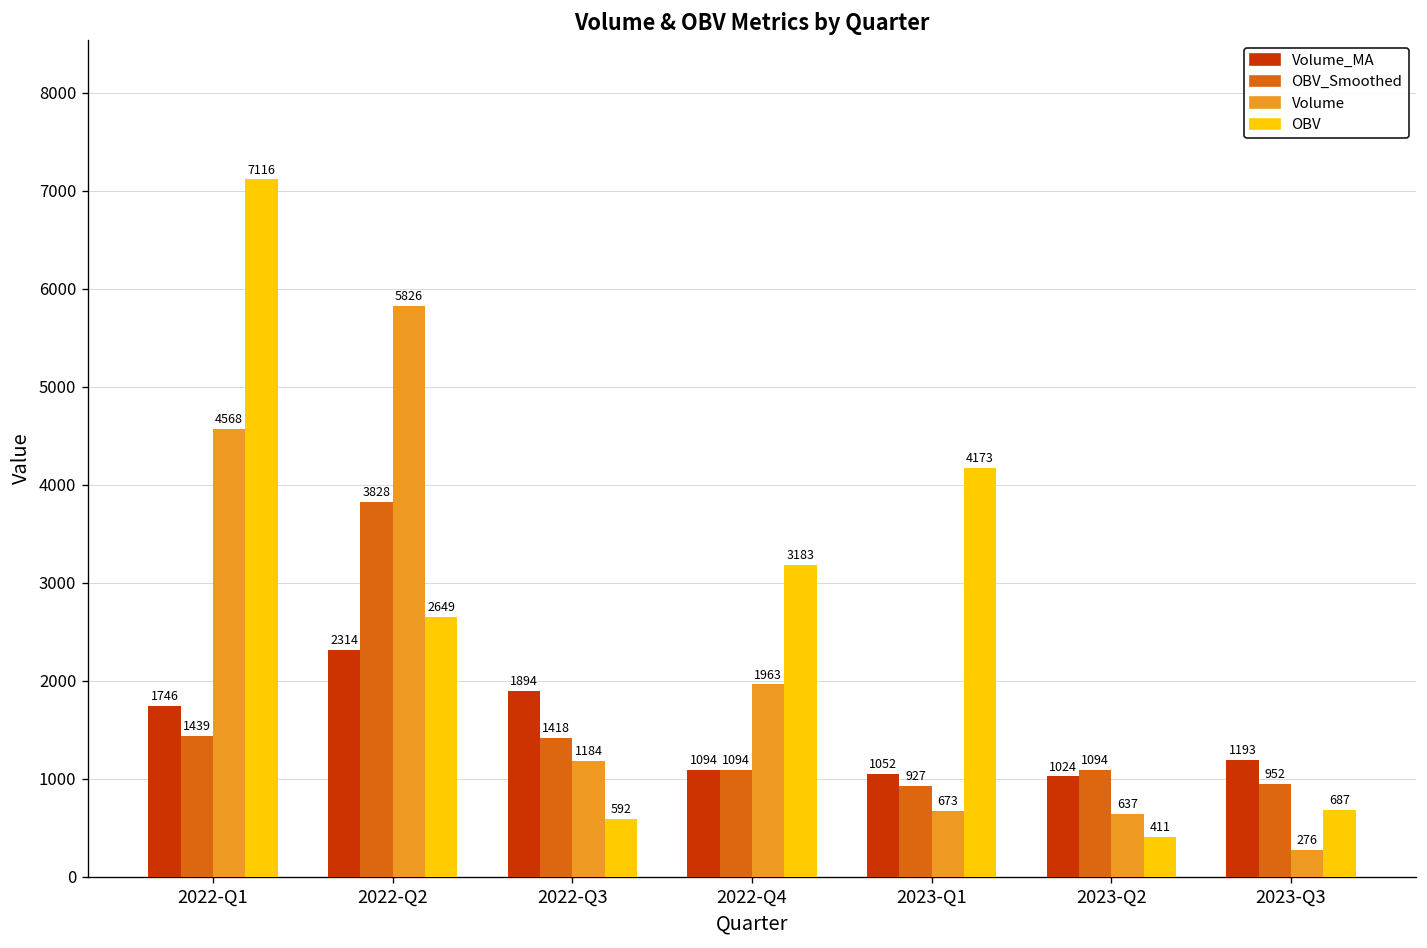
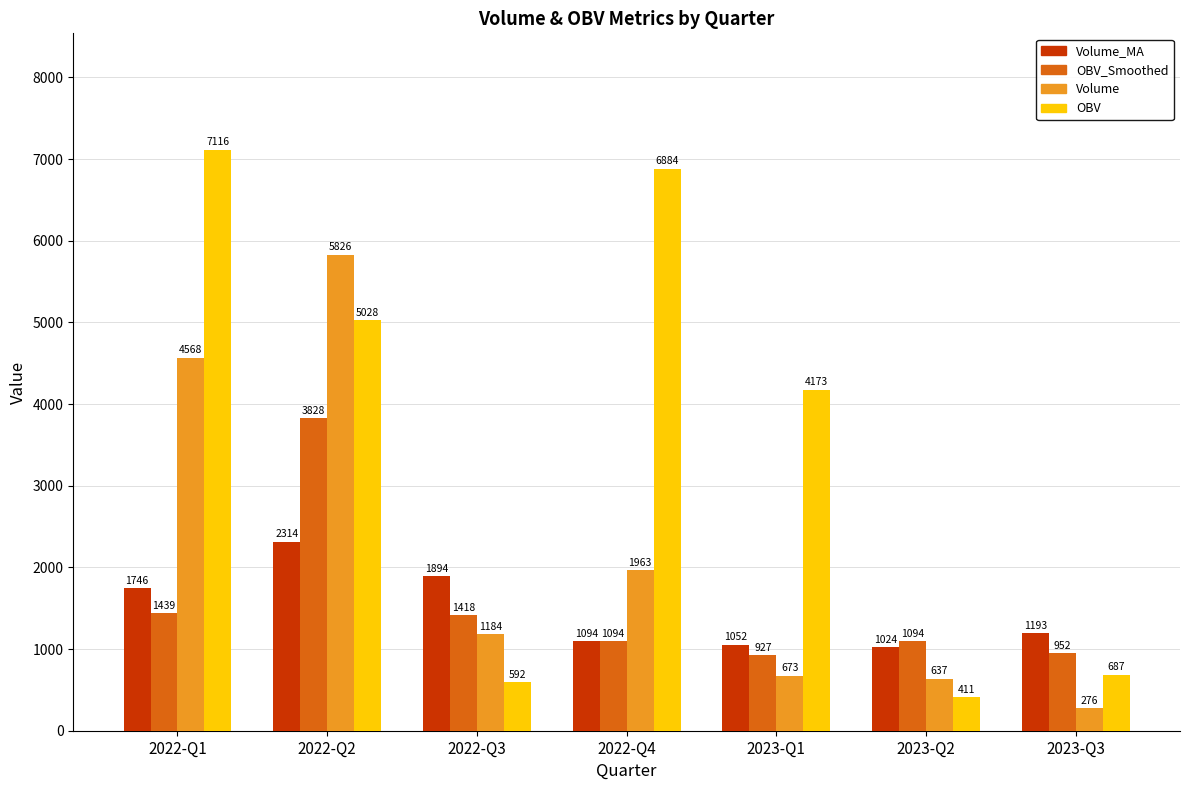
  {
    "OBV": {
      "2022-Q1": 7116,
-     "2022-Q2": 2649,
+     "2022-Q2": 5028,
      "2022-Q3": 592,
-     "2022-Q4": 3183,
+     "2022-Q4": 6884,
      "2023-Q1": 4173,
      "2023-Q2": 411,
      "2023-Q3": 687
    }
  }
